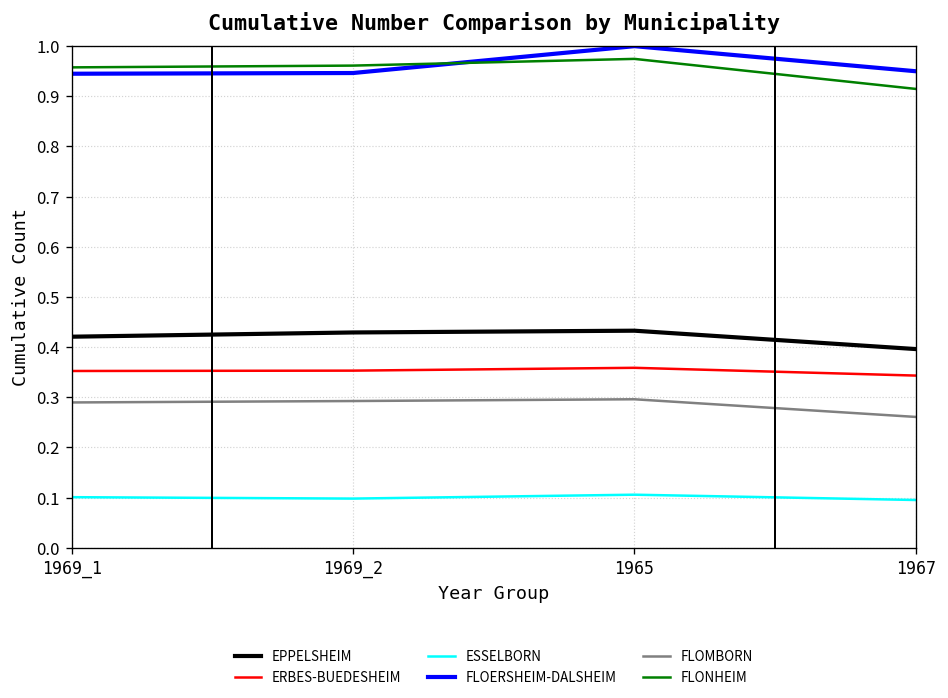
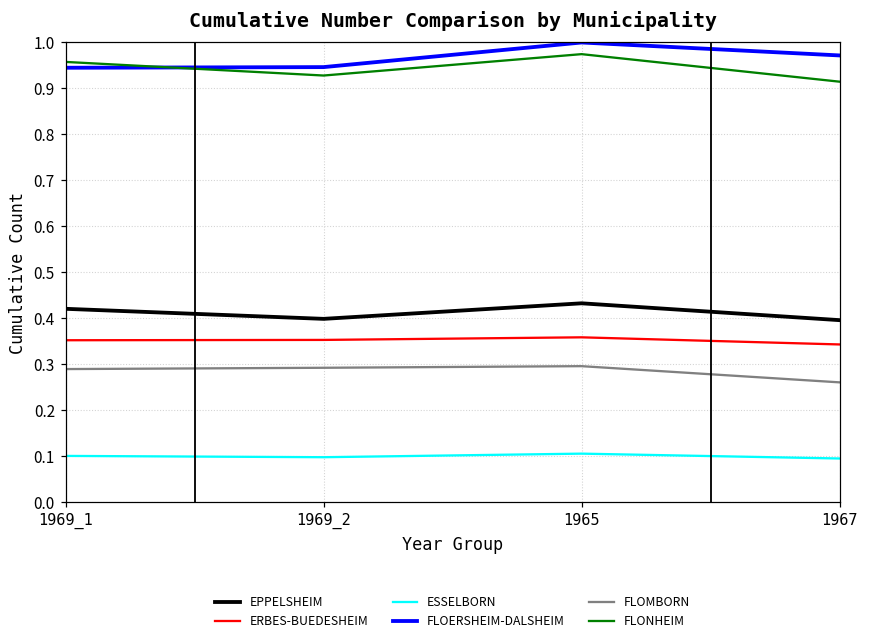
  {
    "EPPELSHEIM": {
      "1969_1": 0.42,
-     "1969_2": 0.43,
+     "1969_2": 0.40,
      "1965": 0.43,
      "1967": 0.40
    },
    "ERBES-BUEDESHEIM": {
      "1969_1": 0.35,
      "1969_2": 0.35,
      "1965": 0.36,
      "1967": 0.34
    },
    "ESSELBORN": {
      "1969_1": 0.10,
      "1969_2": 0.10,
      "1965": 0.11,
      "1967": 0.10
    },
    "FLOERSHEIM-DALSHEIM": {
      "1969_1": 0.95,
      "1969_2": 0.95,
      "1965": 1.00,
-     "1967": 0.95
+     "1967": 0.97
    },
    "FLOMBORN": {
      "1969_1": 0.29,
      "1969_2": 0.29,
      "1965": 0.30,
      "1967": 0.26
    },
    "FLONHEIM": {
      "1969_1": 0.96,
-     "1969_2": 0.96,
+     "1969_2": 0.93,
      "1965": 0.97,
      "1967": 0.91
    }
  }
